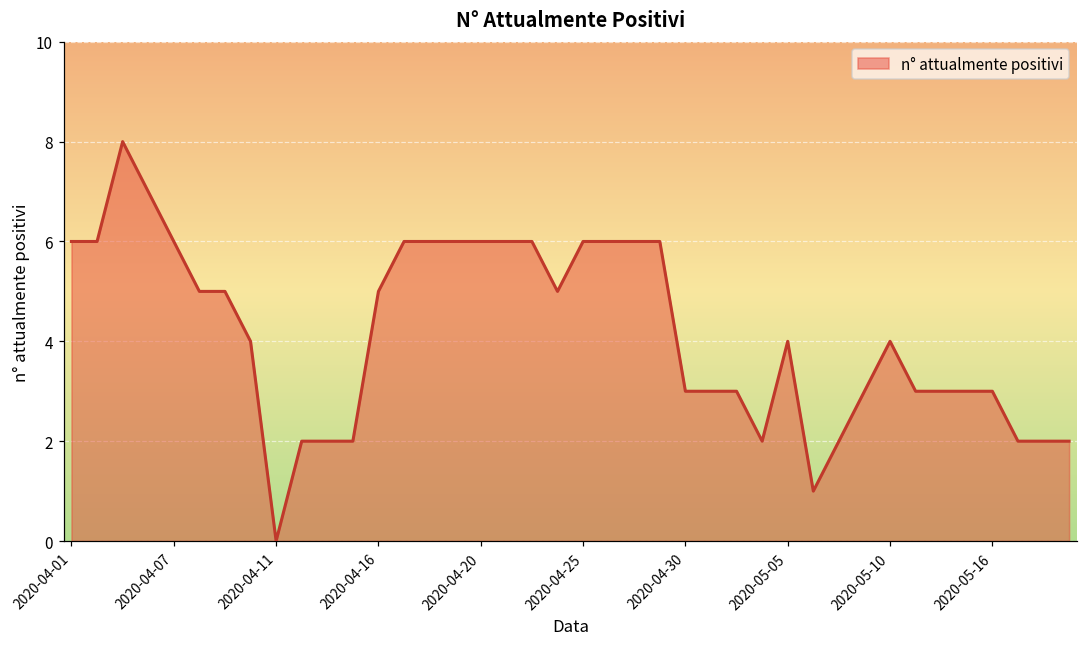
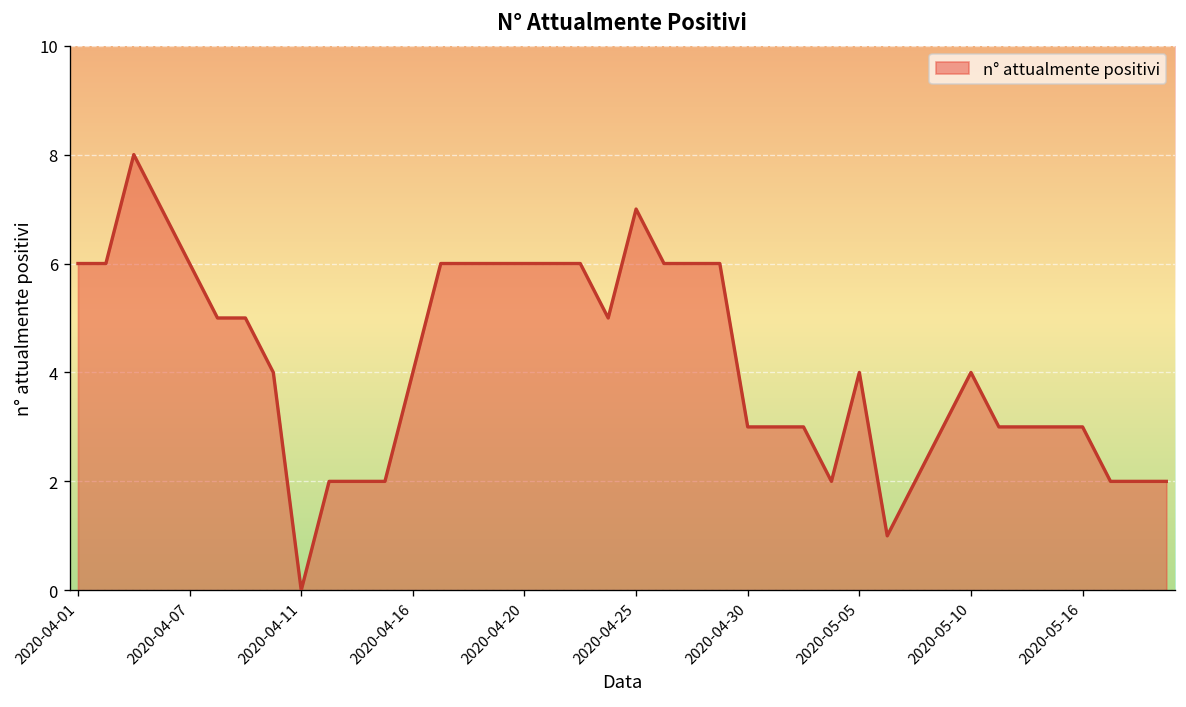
  {
    "2020-04-01": 6,
    "2020-04-07": 6,
    "2020-04-11": 0,
-   "2020-04-16": 5,
+   "2020-04-16": 4,
    "2020-04-20": 6,
-   "2020-04-25": 6,
+   "2020-04-25": 7,
    "2020-04-30": 3,
    "2020-05-05": 4,
    "2020-05-10": 4,
    "2020-05-16": 3
  }
